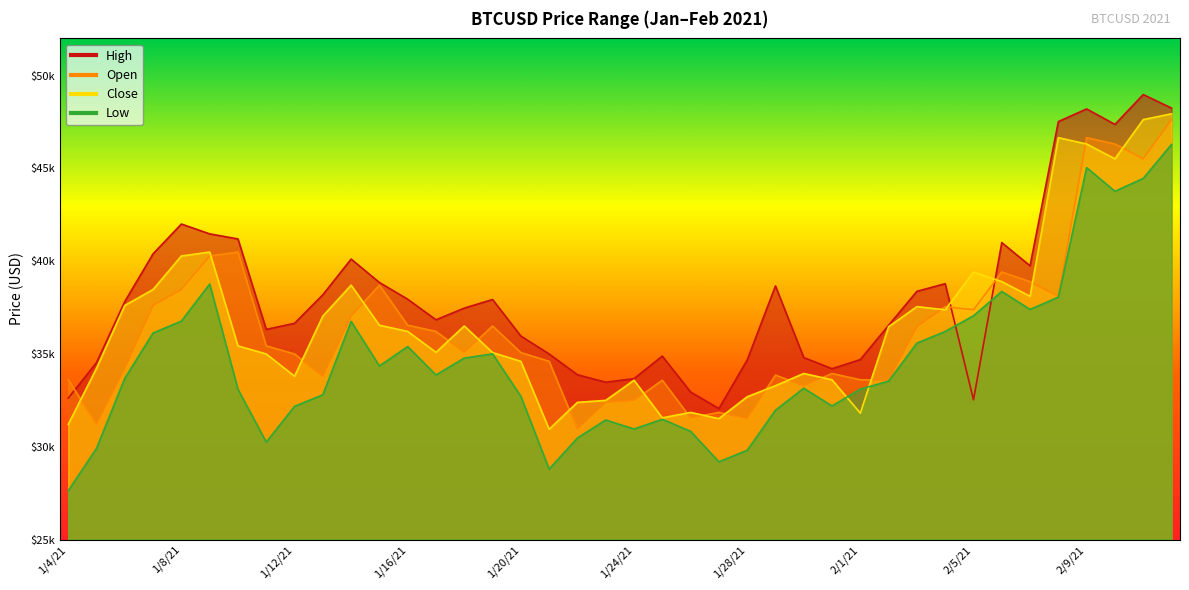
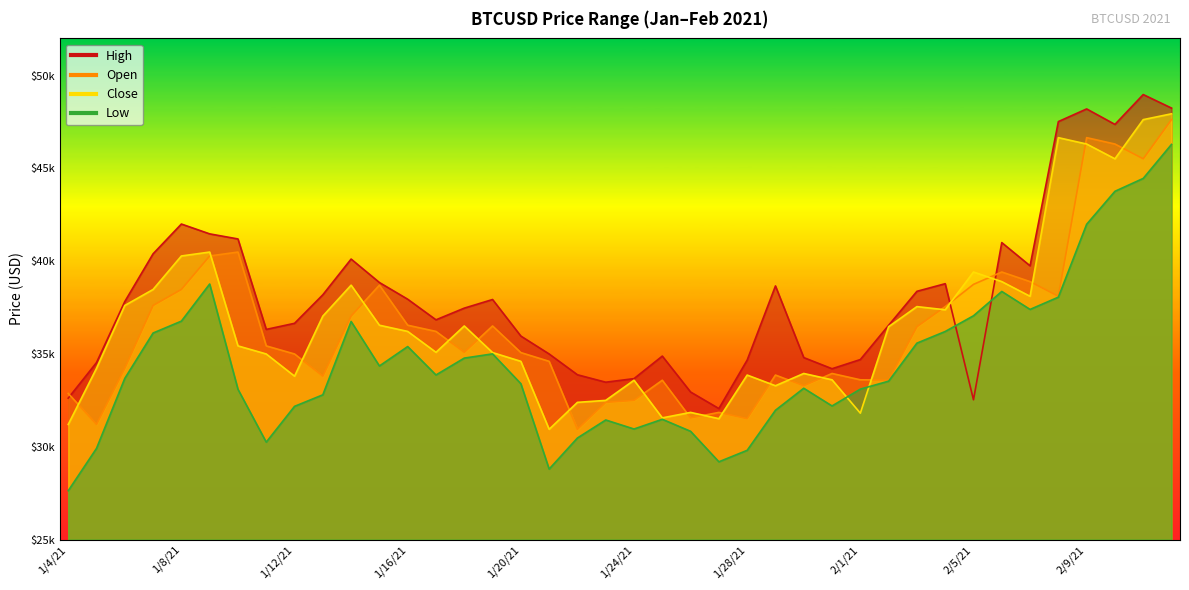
  {
    "High": {
      "1/4/21": "$32600",
      "1/8/21": "$42000",
      "1/12/21": "$36700",
      "1/16/21": "$37900",
      "1/20/21": "$36000",
      "1/28/21": "$34700",
      "2/1/21": "$34700",
      "2/5/21": "$32500",
      "2/9/21": "$48200"
    },
    "Open": {
-     "1/4/21": "$33600",
+     "1/4/21": "$32900",
      "1/8/21": "$38500",
      "1/12/21": "$35000",
      "1/16/21": "$36500",
      "1/20/21": "$35100",
      "1/24/21": "$32500",
      "1/28/21": "$31500",
      "2/1/21": "$33600",
-     "2/5/21": "$37400",
+     "2/5/21": "$38700",
      "2/9/21": "$46700"
    },
    "Close": {
      "1/4/21": "$31200",
      "1/8/21": "$40300",
      "1/12/21": "$33800",
      "1/16/21": "$36200",
      "1/20/21": "$34600",
-     "1/28/21": "$32700",
+     "1/28/21": "$33900",
      "2/1/21": "$31800",
      "2/5/21": "$39400",
      "2/9/21": "$46300"
    },
    "Low": {
      "1/4/21": "$27600",
      "1/8/21": "$36800",
      "1/12/21": "$32200",
      "1/16/21": "$35400",
-     "1/20/21": "$32700",
+     "1/20/21": "$33400",
      "1/24/21": "$31000",
      "1/28/21": "$29800",
      "2/1/21": "$33100",
      "2/5/21": "$37100",
-     "2/9/21": "$45000"
+     "2/9/21": "$42000"
    }
  }
